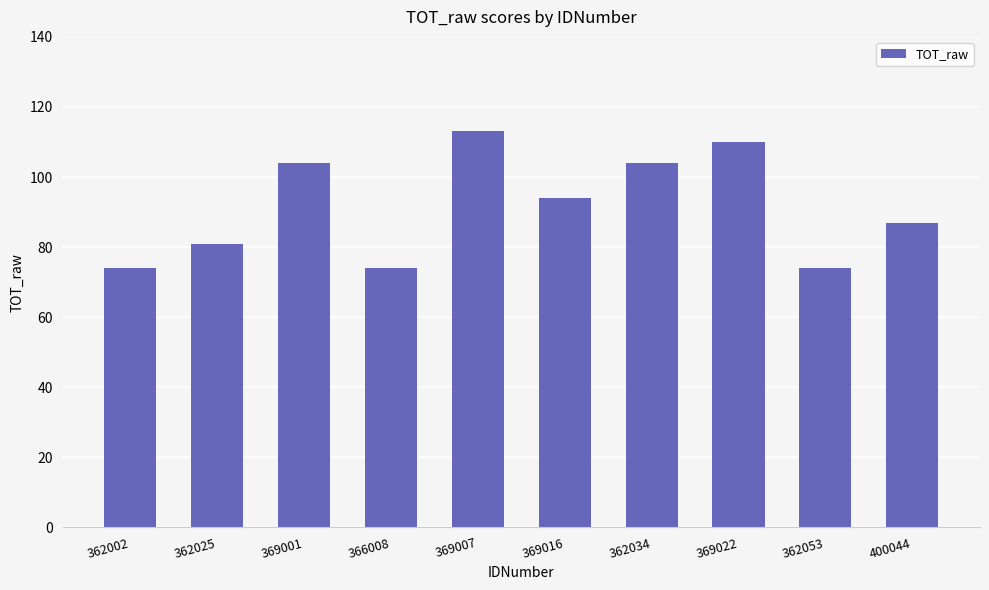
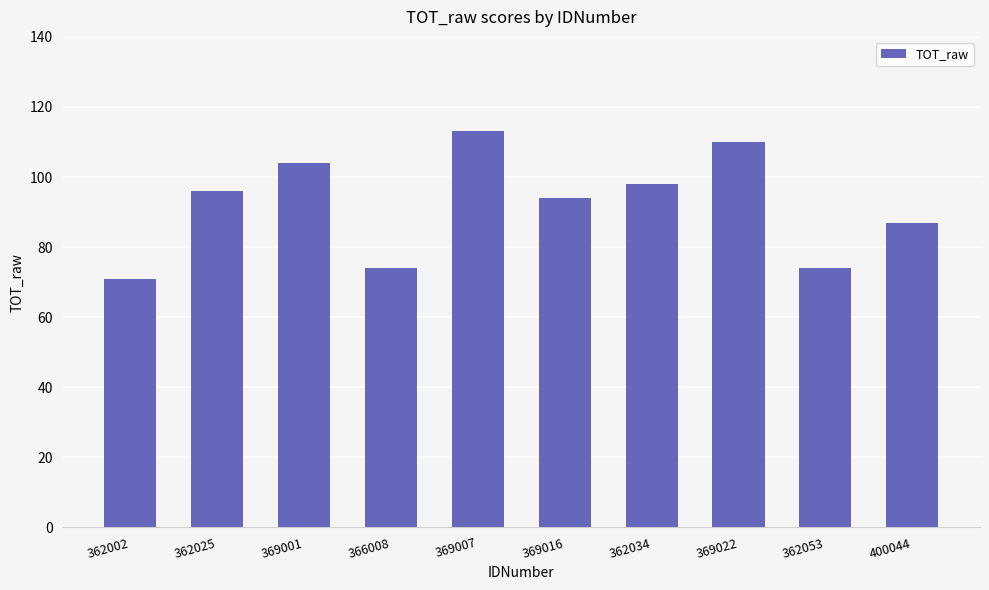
  {
-   "362002": 74,
-   "362025": 81,
+   "362002": 71,
+   "362025": 96,
    "369001": 104,
    "366008": 74,
    "369007": 113,
    "369016": 94,
-   "362034": 104,
+   "362034": 98,
    "369022": 110,
    "362053": 74,
    "400044": 87
  }
